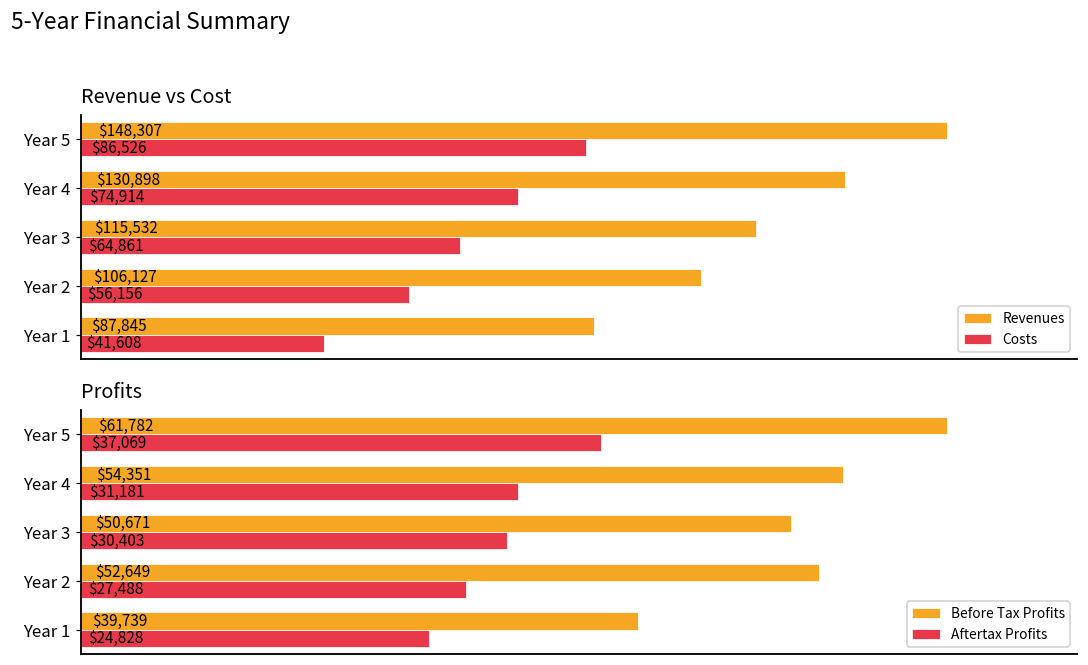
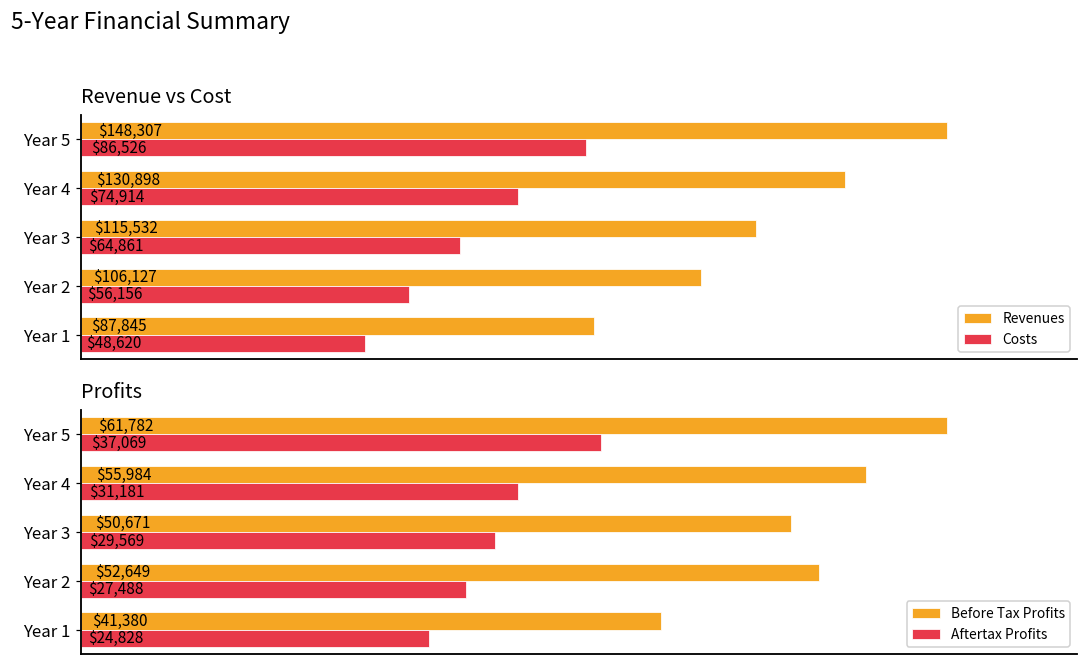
  {
    "Revenue vs Cost": {
      "Revenues": {
        "Year 5": "$148,307",
        "Year 4": "$130,898",
        "Year 3": "$115,532",
        "Year 2": "$106,127",
        "Year 1": "$87,845"
      },
      "Costs": {
        "Year 5": "$86,526",
        "Year 4": "$74,914",
        "Year 3": "$64,861",
        "Year 2": "$56,156",
-       "Year 1": "$41,608"
+       "Year 1": "$48,620"
      }
    },
    "Profits": {
      "Before Tax Profits": {
        "Year 5": "$61,782",
-       "Year 4": "$54,351",
+       "Year 4": "$55,984",
        "Year 3": "$50,671",
        "Year 2": "$52,649",
-       "Year 1": "$39,739"
+       "Year 1": "$41,380"
      },
      "Aftertax Profits": {
        "Year 5": "$37,069",
        "Year 4": "$31,181",
-       "Year 3": "$30,403",
+       "Year 3": "$29,569",
        "Year 2": "$27,488",
        "Year 1": "$24,828"
      }
    }
  }
